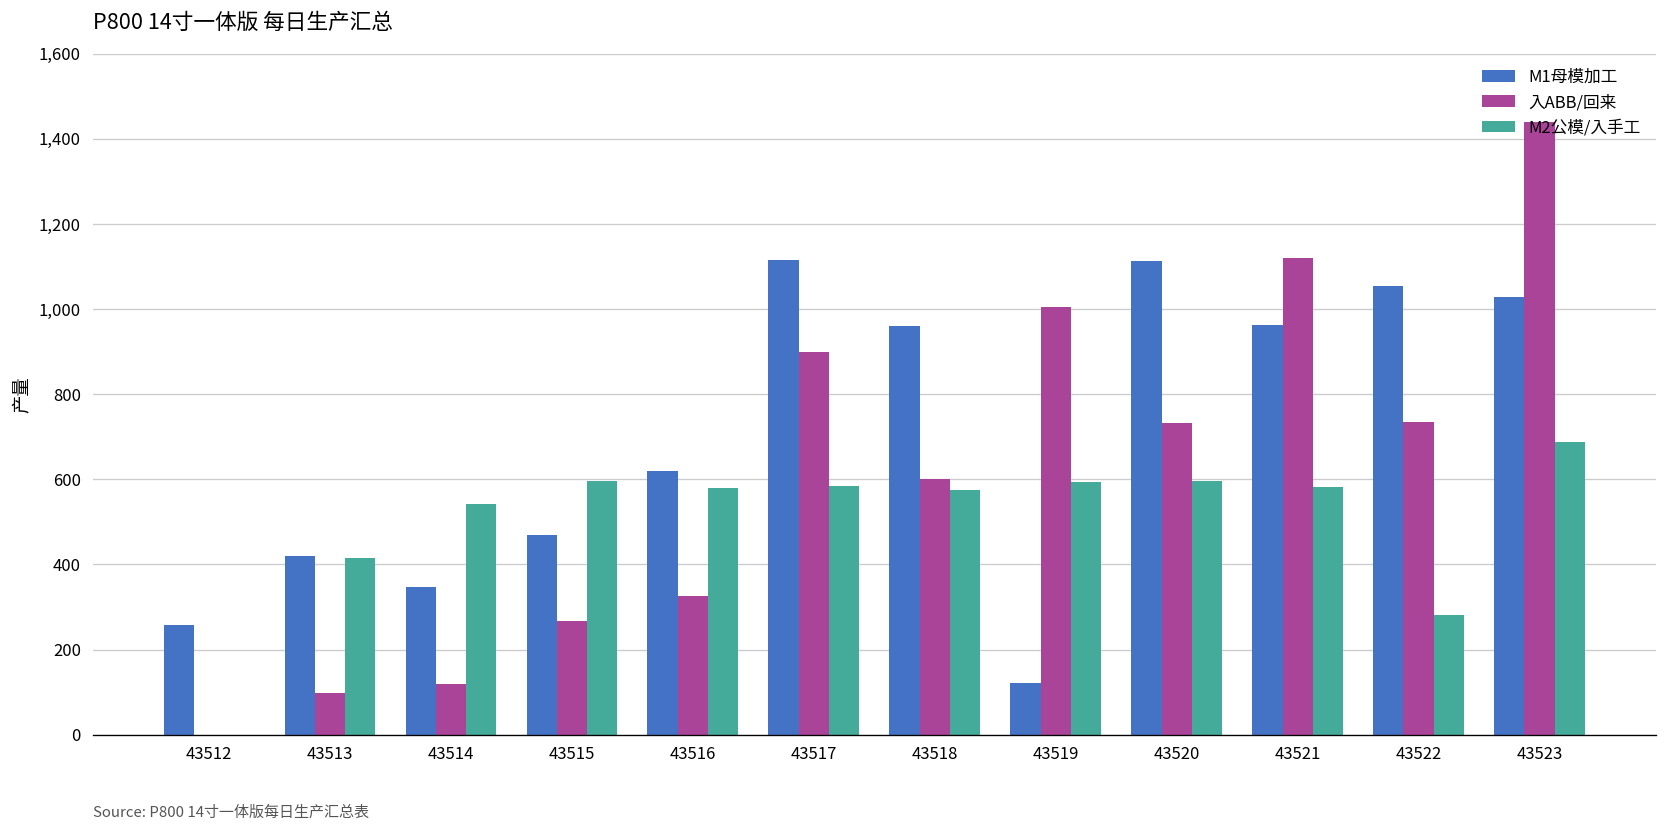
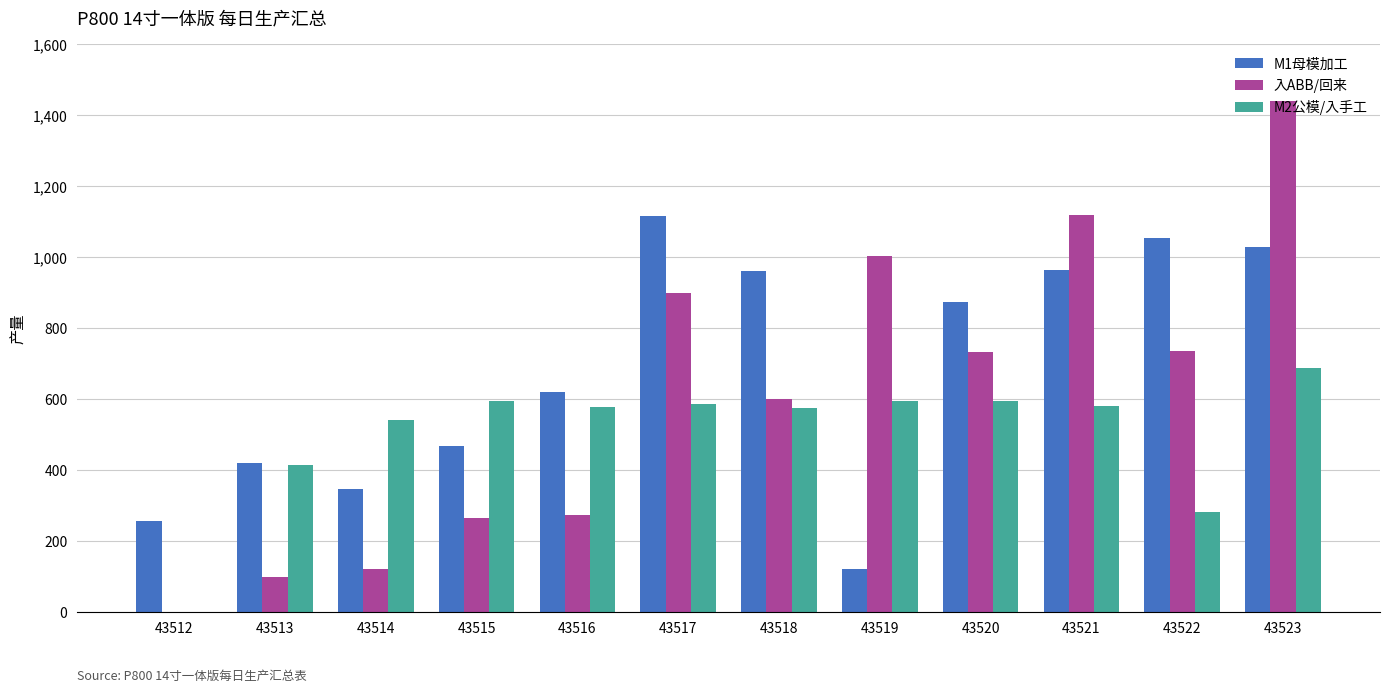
  {
    "M1母模加工": {
      "43512": "260",
      "43513": "420",
      "43514": "350",
      "43515": "470",
      "43516": "620",
      "43517": "1,120",
      "43518": "960",
      "43519": "120",
-     "43520": "1,110",
+     "43520": "880",
      "43521": "960",
      "43522": "1,050",
      "43523": "1,030"
    },
    "入ABB/回来": {
      "43512": "0",
      "43513": "100",
      "43514": "120",
      "43515": "270",
-     "43516": "330",
+     "43516": "270",
      "43517": "900",
      "43518": "600",
      "43519": "1,000",
      "43520": "730",
      "43521": "1,120",
      "43522": "740",
      "43523": "1,440"
    },
    "M2公模/入手工": {
      "43512": "0",
      "43513": "420",
      "43514": "540",
      "43515": "600",
      "43516": "580",
      "43517": "590",
      "43518": "580",
      "43519": "590",
      "43520": "600",
      "43521": "580",
      "43522": "280",
      "43523": "690"
    }
  }
